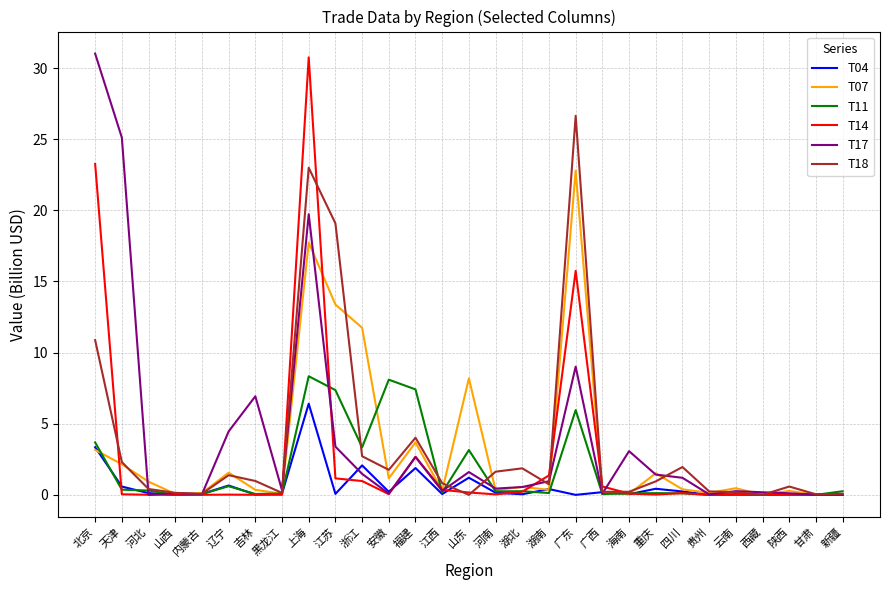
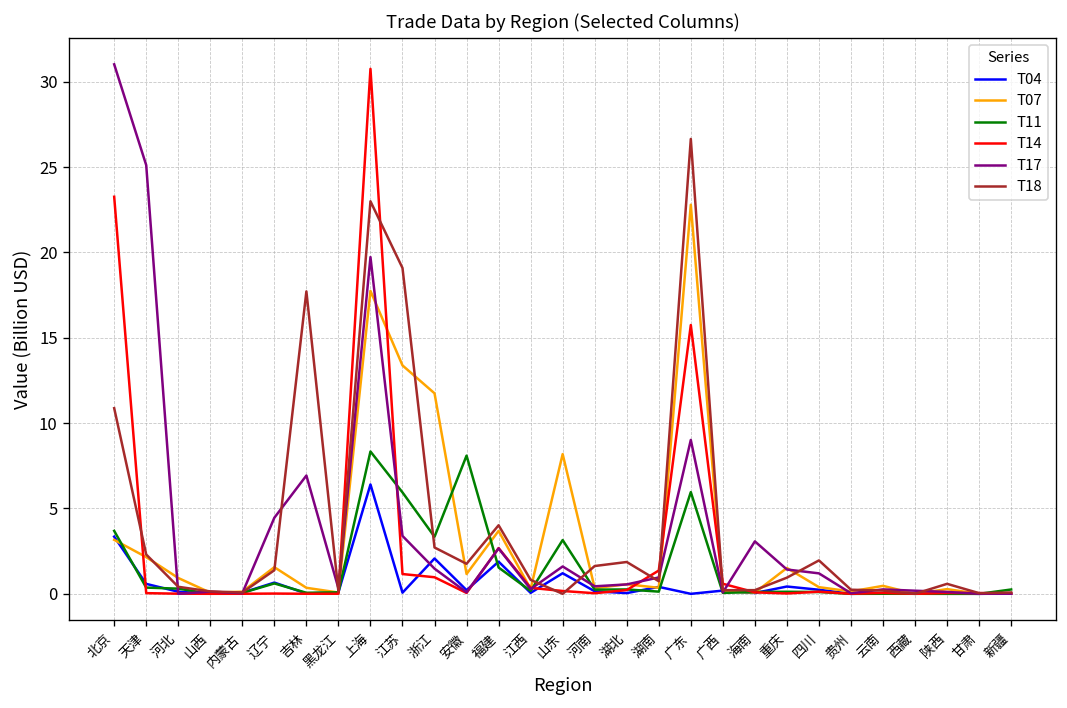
  {
    "T04": {
      "北京": 3.4,
      "天津": 0.6,
      "上海": 6.4,
      "江苏": 0.1,
      "浙江": 2.1,
      "福建": 1.9,
      "山东": 1.2,
      "湖北": 0.0,
      "广东": 0.0,
      "重庆": 0.4
    },
    "T07": {
      "北京": 3.2,
      "河北": 0.9,
      "吉林": 0.4,
      "上海": 17.7,
      "江苏": 13.4,
      "浙江": 11.7,
      "安徽": 1.2,
      "福建": 3.7,
      "山东": 8.2,
      "广东": 22.8,
      "云南": 0.5
    },
    "T11": {
      "北京": 3.7,
      "天津": 0.4,
      "上海": 8.3,
-     "江苏": 7.4,
+     "江苏": 5.9,
      "浙江": 3.3,
      "安徽": 8.1,
-     "福建": 7.4,
+     "福建": 1.5,
      "山东": 3.2,
      "湖南": 0.1,
      "广东": 6.0
    },
    "T14": {
      "北京": 23.3,
      "天津": 0.0,
      "辽宁": 0.0,
      "上海": 30.8,
      "江苏": 1.2,
      "浙江": 1.0,
      "湖南": 1.4,
      "广东": 15.7,
      "广西": 0.6
    },
    "T17": {
      "北京": 31.0,
      "天津": 25.1,
      "辽宁": 4.5,
      "吉林": 6.9,
      "黑龙江": 0.3,
      "上海": 19.7,
      "江苏": 3.4,
      "浙江": 1.5,
      "山东": 1.6,
      "湖南": 1.0,
      "广东": 9.0,
      "海南": 3.1,
      "四川": 1.2
    },
    "T18": {
      "北京": 10.9,
-     "吉林": 1.0,
+     "吉林": 17.7,
      "上海": 23.0,
      "江苏": 19.1,
      "浙江": 2.7,
      "安徽": 1.8,
      "福建": 4.0,
      "江西": 0.8,
      "河南": 1.6,
      "湖北": 1.9,
      "湖南": 0.7,
      "广东": 26.6,
      "重庆": 0.9,
      "四川": 2.0,
      "陕西": 0.6
    }
  }
